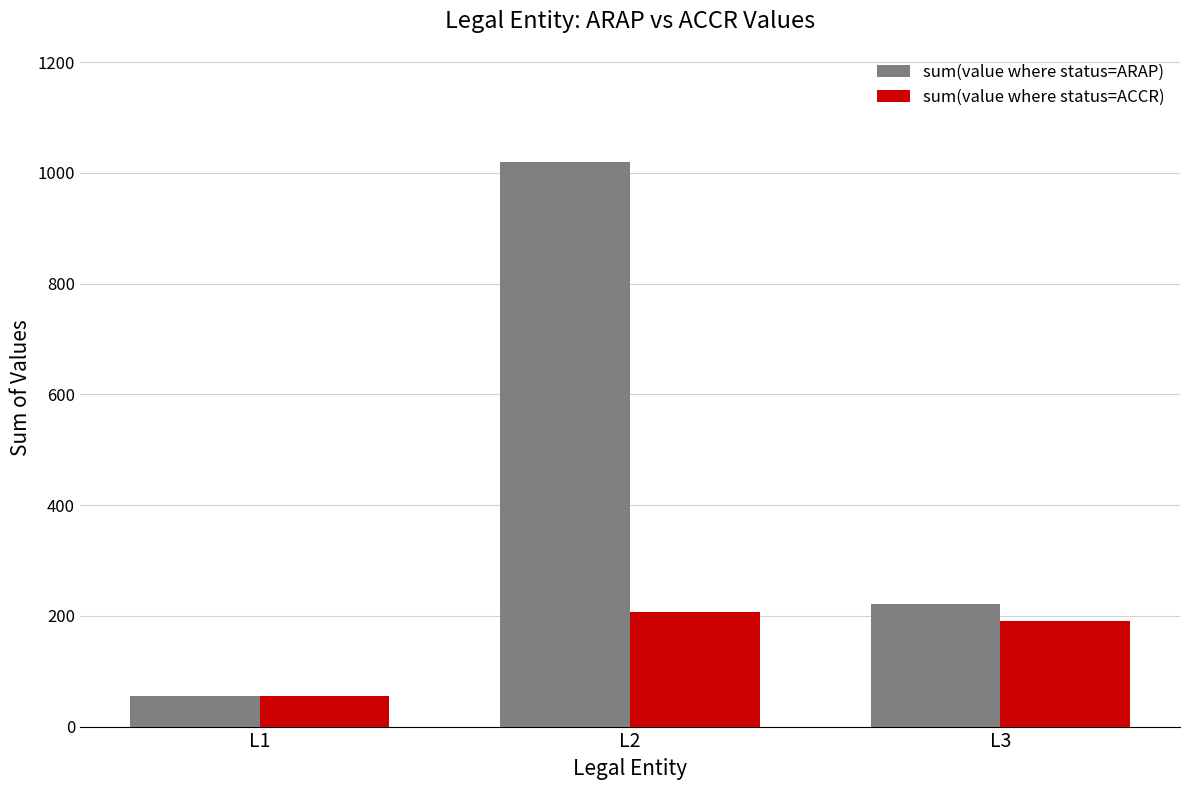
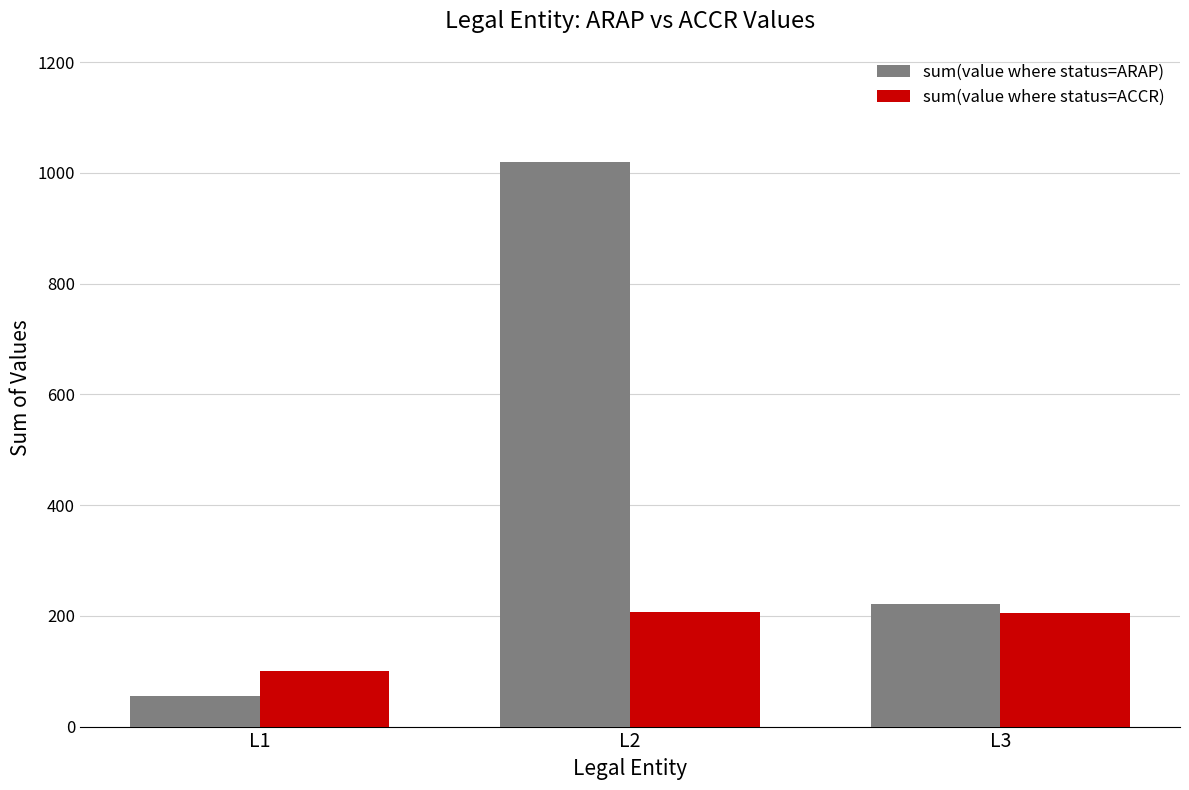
  {
    "sum(value where status=ARAP)": {
      "L1": 60,
      "L2": 1020,
      "L3": 220
    },
    "sum(value where status=ACCR)": {
-     "L1": 60,
+     "L1": 100,
      "L2": 210,
-     "L3": 190
+     "L3": 210
    }
  }
